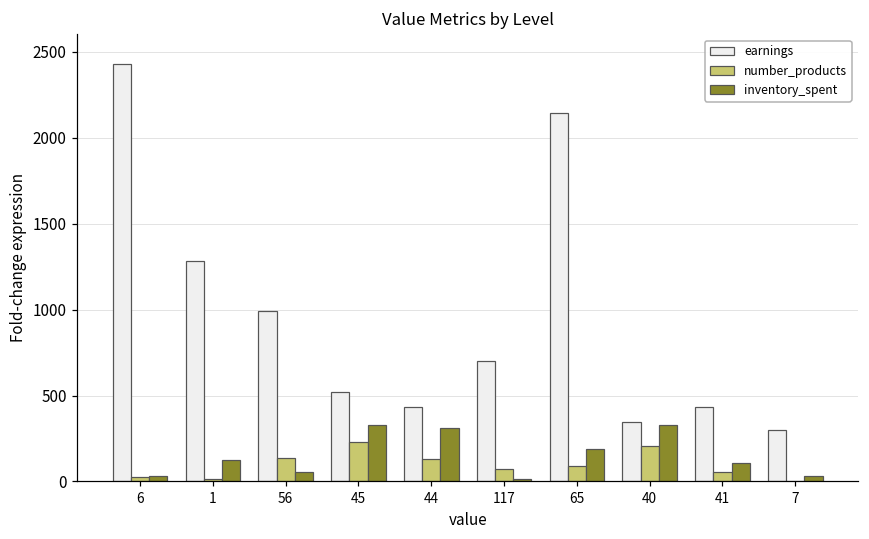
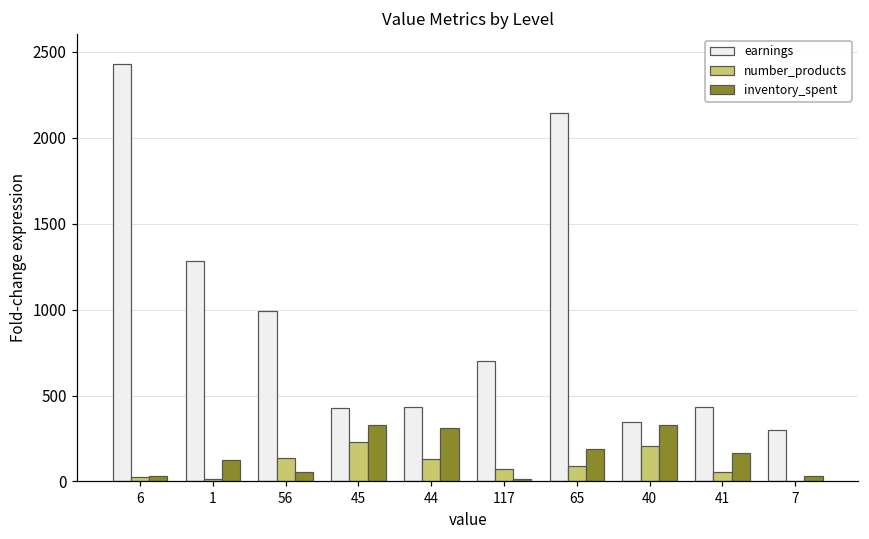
  {
    "earnings": {
      "6": 2430,
      "1": 1280,
      "56": 990,
-     "45": 520,
+     "45": 430,
      "44": 440,
      "117": 700,
      "65": 2140,
      "40": 340,
      "41": 430,
      "7": 300
    },
    "number_products": {
      "6": 30,
      "1": 20,
      "56": 130,
      "45": 230,
      "44": 130,
      "117": 70,
      "65": 90,
      "40": 210,
      "41": 60
    },
    "inventory_spent": {
      "6": 30,
      "1": 130,
      "56": 60,
      "45": 330,
      "44": 310,
      "65": 190,
      "40": 330,
-     "41": 110,
+     "41": 170,
      "7": 30
    }
  }
